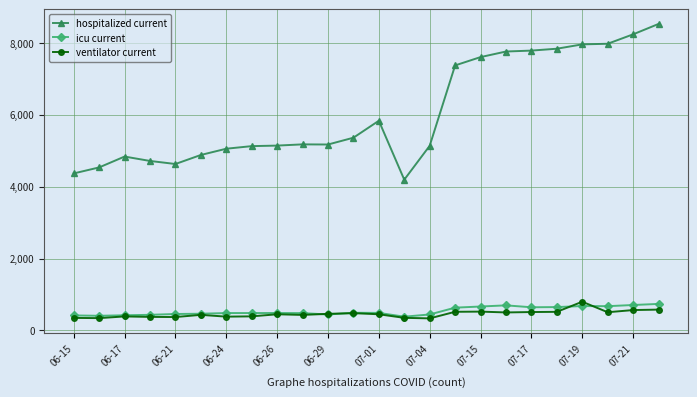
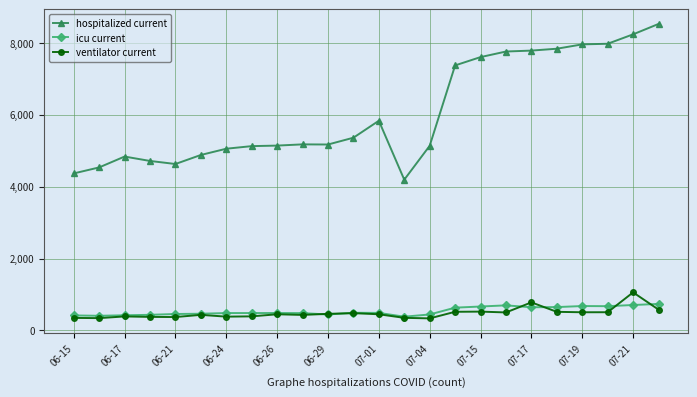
  {
    "ventilator current": {
      "06-21": "400",
      "06-24": "400",
      "07-04": "300",
      "07-15": "500",
-     "07-17": "500",
-     "07-19": "800",
-     "07-21": "600"
+     "07-17": "800",
+     "07-19": "500",
+     "07-21": "1,100"
    }
  }
